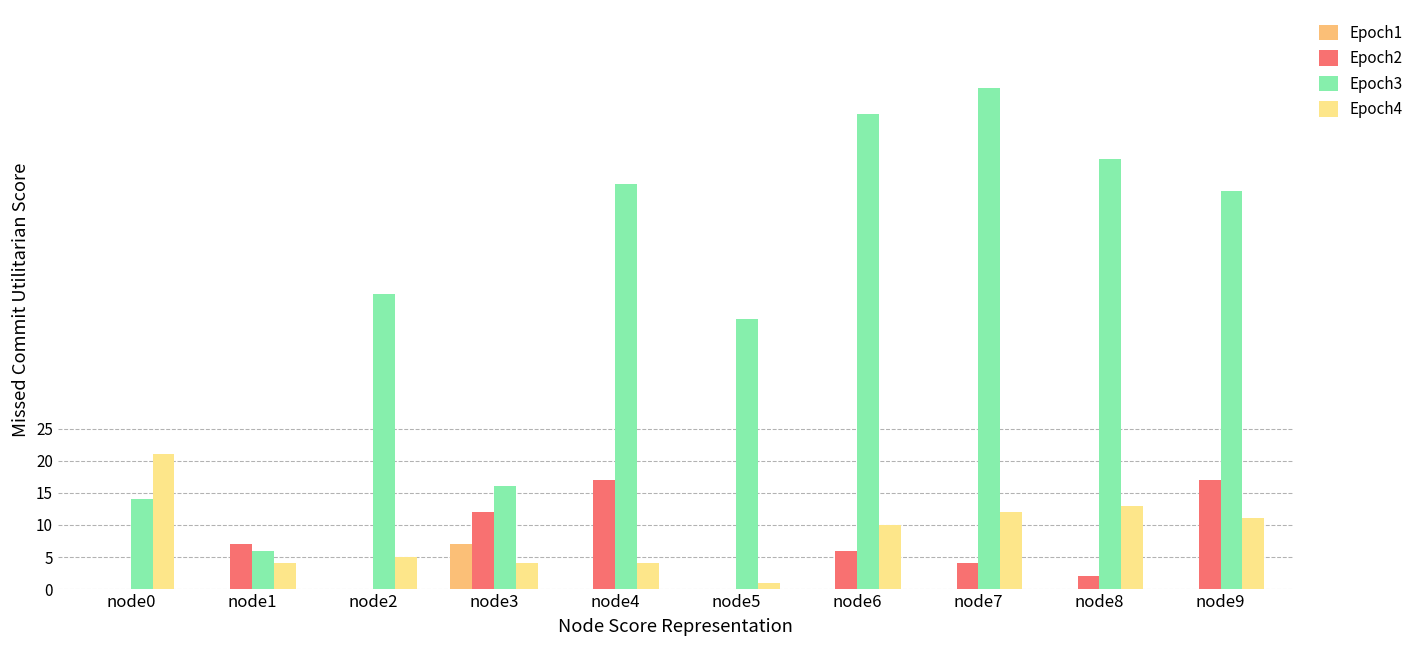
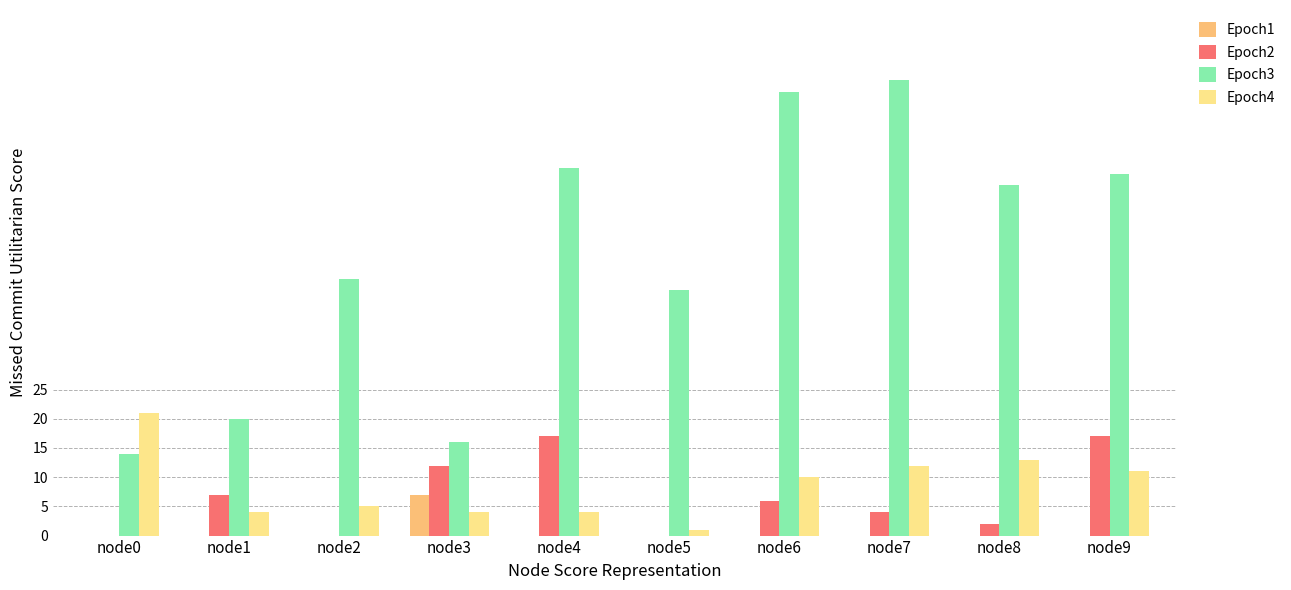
  {
    "Epoch2": {
      "node0": 0,
      "node1": 7,
      "node2": 0,
      "node3": 12,
      "node4": 17,
      "node5": 0,
      "node6": 6,
      "node7": 4,
      "node8": 2,
      "node9": 17
    },
    "Epoch3": {
      "node0": 14,
-     "node1": 6,
-     "node2": 46,
+     "node1": 20,
+     "node2": 44,
      "node3": 16,
      "node4": 63,
      "node5": 42,
-     "node6": 74,
+     "node6": 76,
      "node7": 78,
-     "node8": 67,
+     "node8": 60,
      "node9": 62
    }
  }
